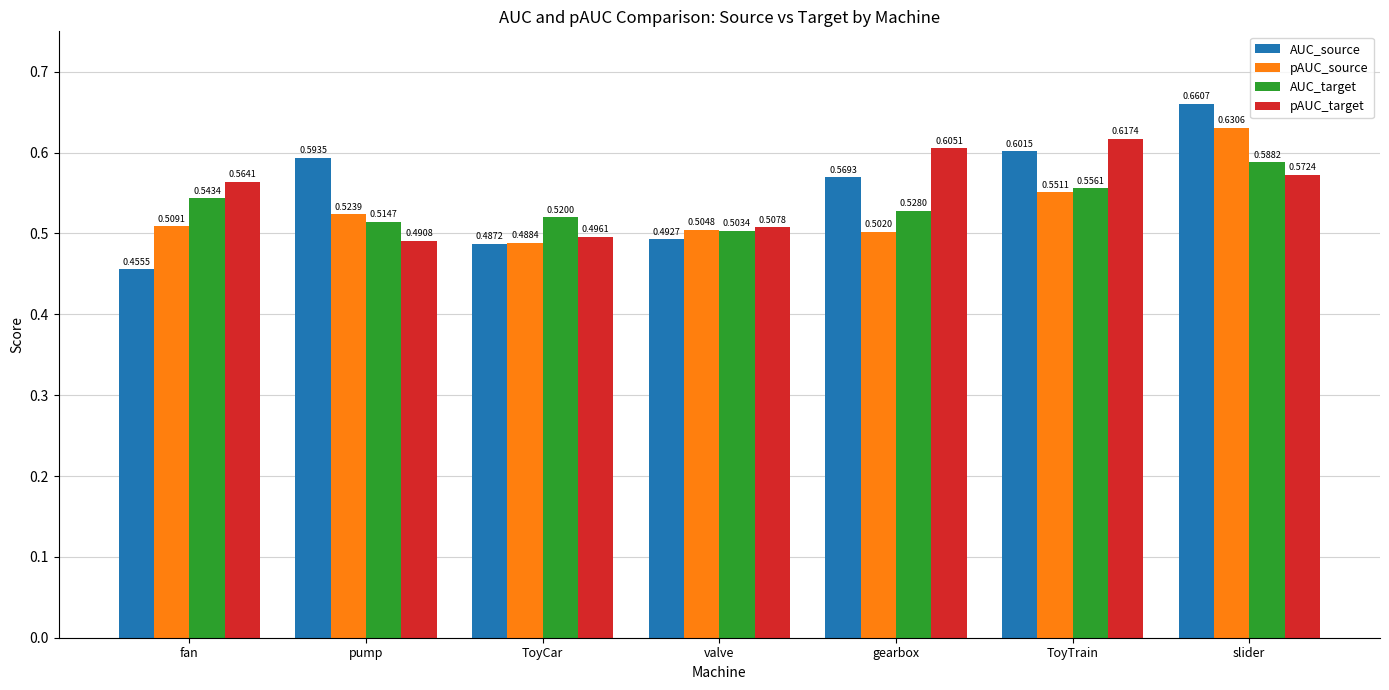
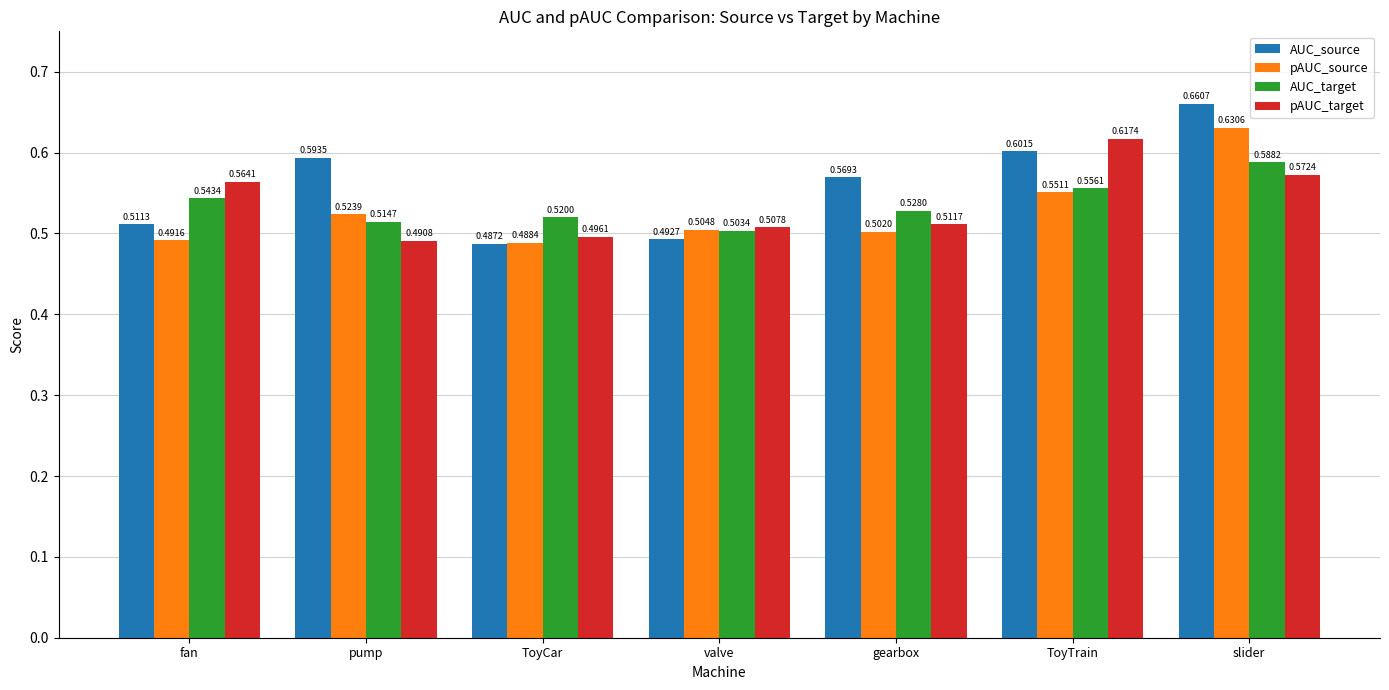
  {
    "AUC_source": {
-     "fan": 0.4555,
+     "fan": 0.5113,
      "pump": 0.5935,
      "ToyCar": 0.4872,
      "valve": 0.4927,
      "gearbox": 0.5693,
      "ToyTrain": 0.6015,
      "slider": 0.6607
    },
    "pAUC_source": {
-     "fan": 0.5091,
+     "fan": 0.4916,
      "pump": 0.5239,
      "ToyCar": 0.4884,
      "valve": 0.5048,
      "gearbox": 0.5020,
      "ToyTrain": 0.5511,
      "slider": 0.6306
    },
    "AUC_target": {
      "fan": 0.5434,
      "pump": 0.5147,
      "ToyCar": 0.5200,
      "valve": 0.5034,
      "gearbox": 0.5280,
      "ToyTrain": 0.5561,
      "slider": 0.5882
    },
    "pAUC_target": {
      "fan": 0.5641,
      "pump": 0.4908,
      "ToyCar": 0.4961,
      "valve": 0.5078,
-     "gearbox": 0.6051,
+     "gearbox": 0.5117,
      "ToyTrain": 0.6174,
      "slider": 0.5724
    }
  }
